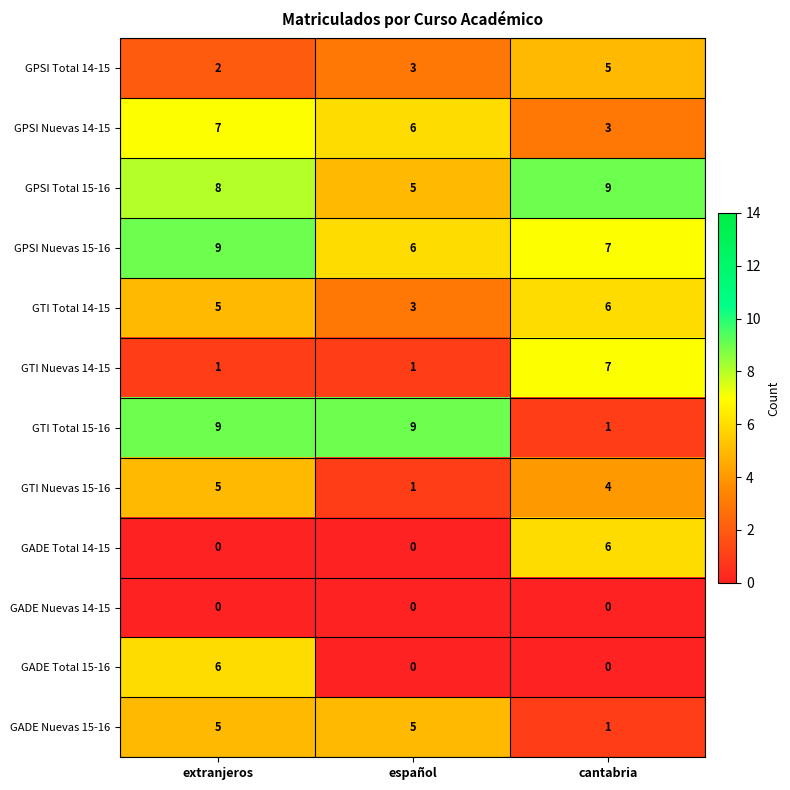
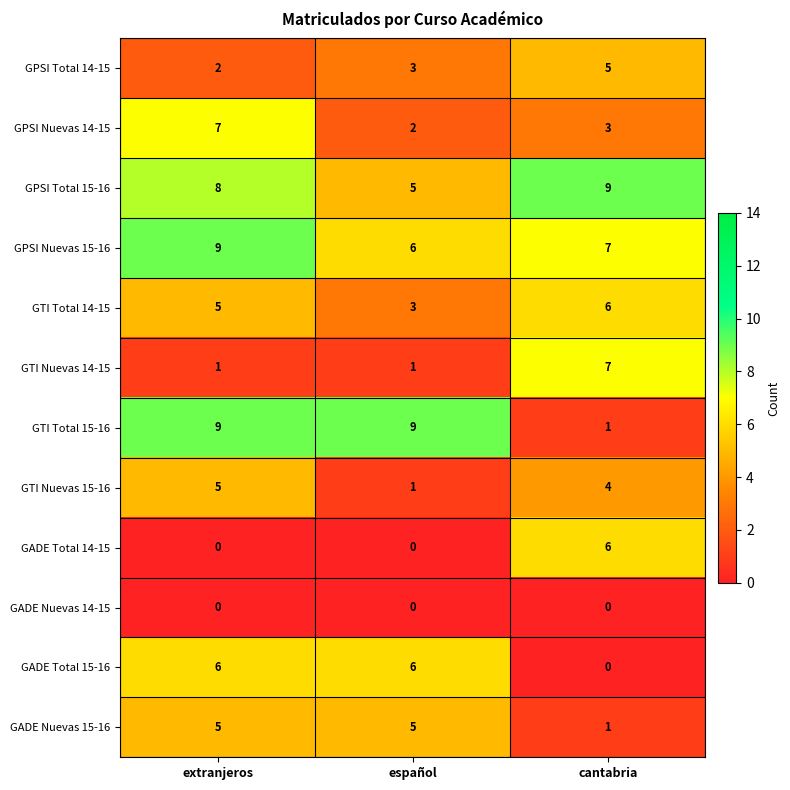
  {
    "GPSI Total 14-15": {
      "extranjeros": 2,
      "español": 3,
      "cantabria": 5
    },
    "GPSI Nuevas 14-15": {
      "extranjeros": 7,
-     "español": 6,
+     "español": 2,
      "cantabria": 3
    },
    "GPSI Total 15-16": {
      "extranjeros": 8,
      "español": 5,
      "cantabria": 9
    },
    "GPSI Nuevas 15-16": {
      "extranjeros": 9,
      "español": 6,
      "cantabria": 7
    },
    "GTI Total 14-15": {
      "extranjeros": 5,
      "español": 3,
      "cantabria": 6
    },
    "GTI Nuevas 14-15": {
      "extranjeros": 1,
      "español": 1,
      "cantabria": 7
    },
    "GTI Total 15-16": {
      "extranjeros": 9,
      "español": 9,
      "cantabria": 1
    },
    "GTI Nuevas 15-16": {
      "extranjeros": 5,
      "español": 1,
      "cantabria": 4
    },
    "GADE Total 14-15": {
      "extranjeros": 0,
      "español": 0,
      "cantabria": 6
    },
    "GADE Nuevas 14-15": {
      "extranjeros": 0,
      "español": 0,
      "cantabria": 0
    },
    "GADE Total 15-16": {
      "extranjeros": 6,
-     "español": 0,
+     "español": 6,
      "cantabria": 0
    },
    "GADE Nuevas 15-16": {
      "extranjeros": 5,
      "español": 5,
      "cantabria": 1
    }
  }
